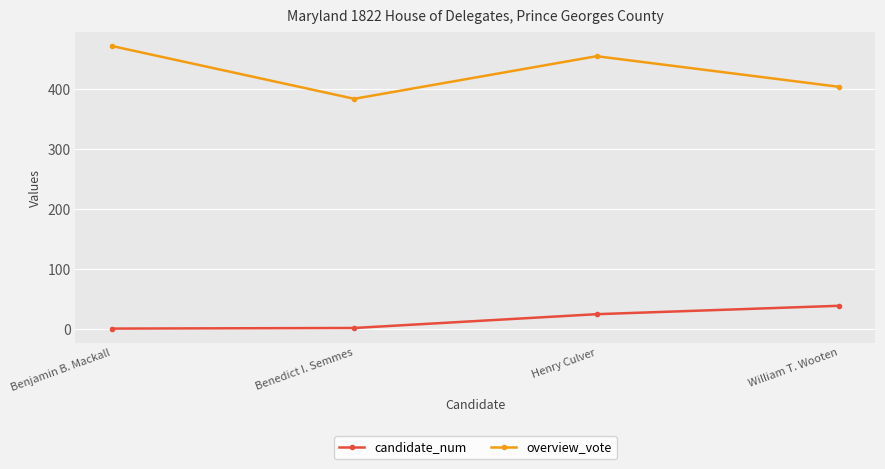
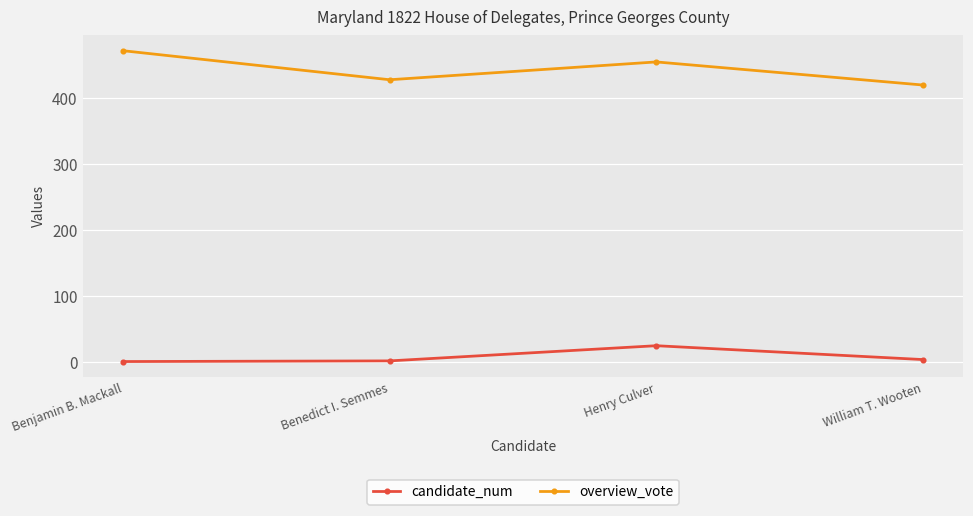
  {
    "candidate_num": {
      "Benjamin B. Mackall": 0,
      "Benedict I. Semmes": 0,
      "Henry Culver": 30,
-     "William T. Wooten": 40
+     "William T. Wooten": 0
    },
    "overview_vote": {
      "Benjamin B. Mackall": 470,
-     "Benedict I. Semmes": 380,
+     "Benedict I. Semmes": 430,
      "Henry Culver": 460,
-     "William T. Wooten": 400
+     "William T. Wooten": 420
    }
  }
